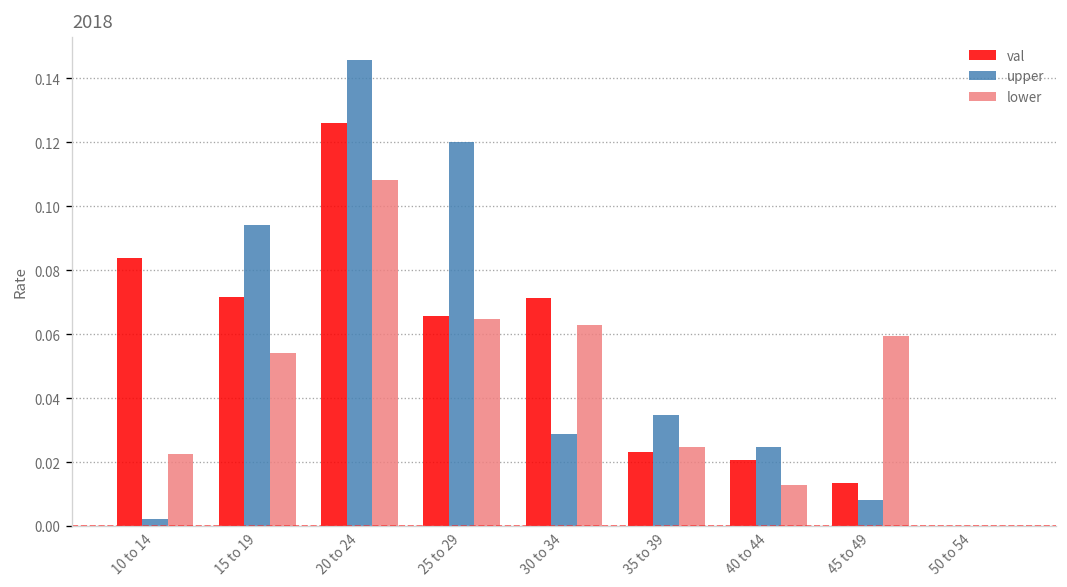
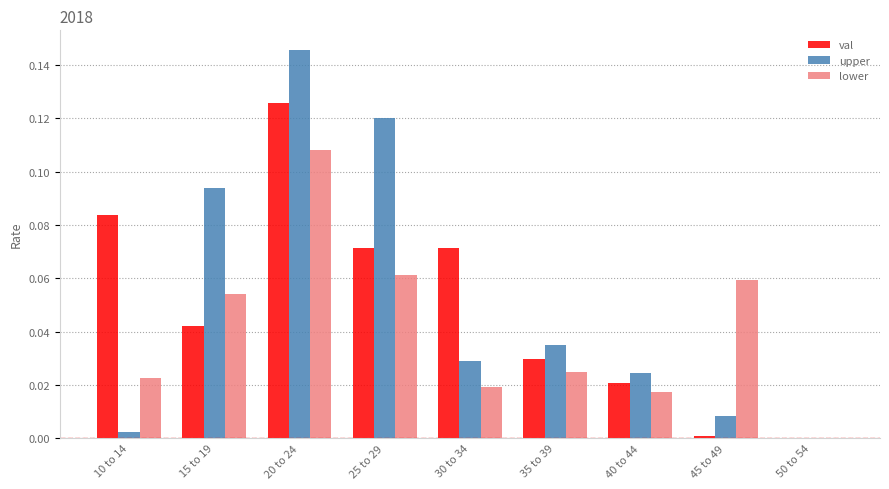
  {
    "val": {
      "10 to 14": 0.084,
-     "15 to 19": 0.072,
+     "15 to 19": 0.042,
      "20 to 24": 0.126,
-     "25 to 29": 0.066,
+     "25 to 29": 0.071,
      "30 to 34": 0.071,
-     "35 to 39": 0.023,
+     "35 to 39": 0.030,
      "40 to 44": 0.021,
-     "45 to 49": 0.014
+     "45 to 49": 0.001
    },
    "upper": {
      "10 to 14": 0.002,
      "15 to 19": 0.094,
      "20 to 24": 0.146,
      "25 to 29": 0.120,
      "30 to 34": 0.029,
      "35 to 39": 0.035,
      "40 to 44": 0.025,
      "45 to 49": 0.008
    },
    "lower": {
      "10 to 14": 0.022,
      "15 to 19": 0.054,
      "20 to 24": 0.108,
-     "25 to 29": 0.065,
-     "30 to 34": 0.063,
+     "25 to 29": 0.061,
+     "30 to 34": 0.019,
      "35 to 39": 0.025,
-     "40 to 44": 0.013,
+     "40 to 44": 0.017,
      "45 to 49": 0.059
    }
  }
